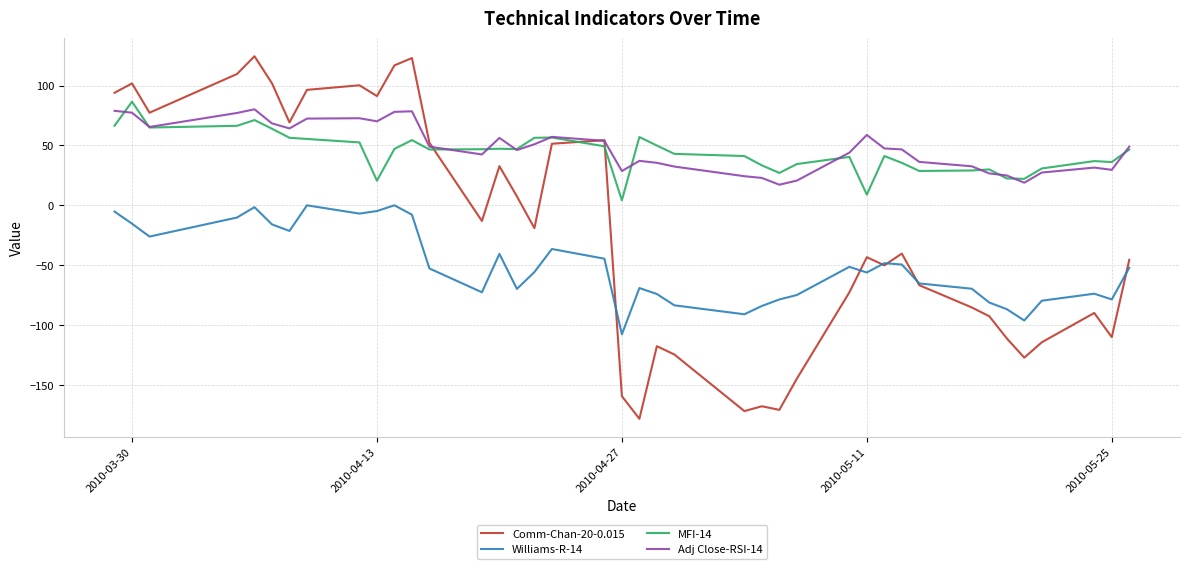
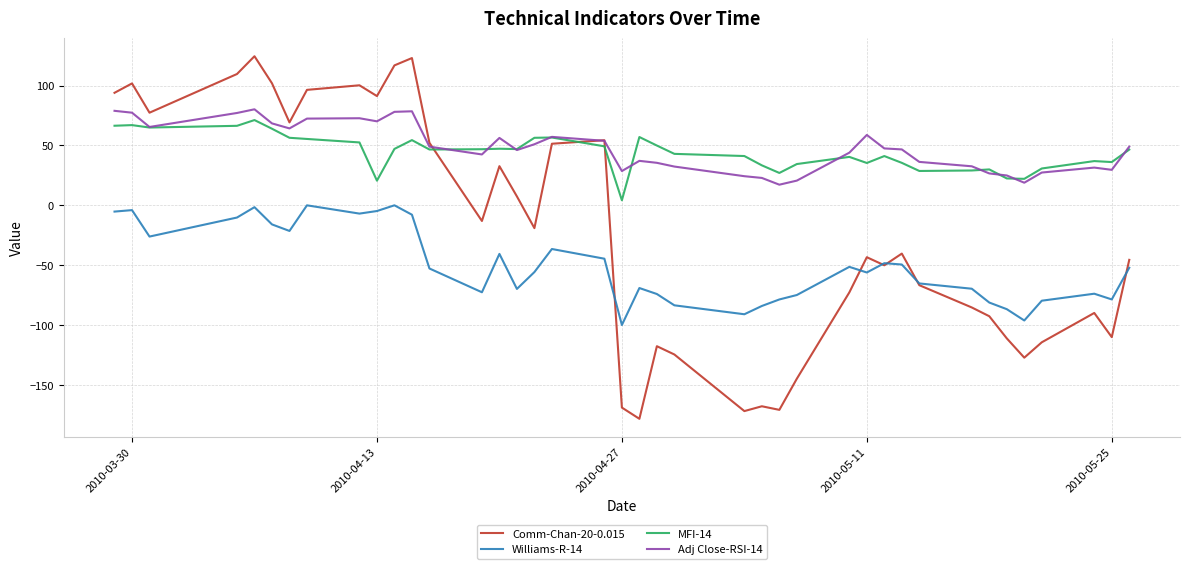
  {
    "Comm-Chan-20-0.015": {
      "2010-03-30": 102,
      "2010-04-13": 91,
-     "2010-04-27": -159,
+     "2010-04-27": -169,
      "2010-05-11": -43,
      "2010-05-25": -110
    },
    "Williams-R-14": {
-     "2010-03-30": -15,
+     "2010-03-30": -4,
      "2010-04-13": -5,
-     "2010-04-27": -108,
+     "2010-04-27": -100,
      "2010-05-11": -56,
      "2010-05-25": -79
    },
    "MFI-14": {
-     "2010-03-30": 87,
+     "2010-03-30": 67,
      "2010-04-13": 21,
      "2010-04-27": 4,
-     "2010-05-11": 9,
+     "2010-05-11": 35,
      "2010-05-25": 36
    },
    "Adj Close-RSI-14": {
      "2010-03-30": 77,
      "2010-04-13": 70,
      "2010-04-27": 29,
      "2010-05-11": 59,
      "2010-05-25": 30
    }
  }
